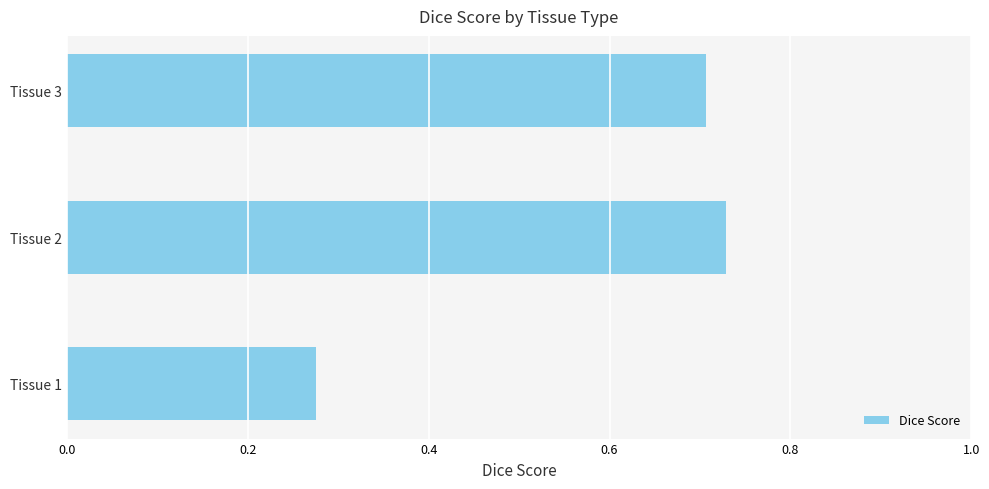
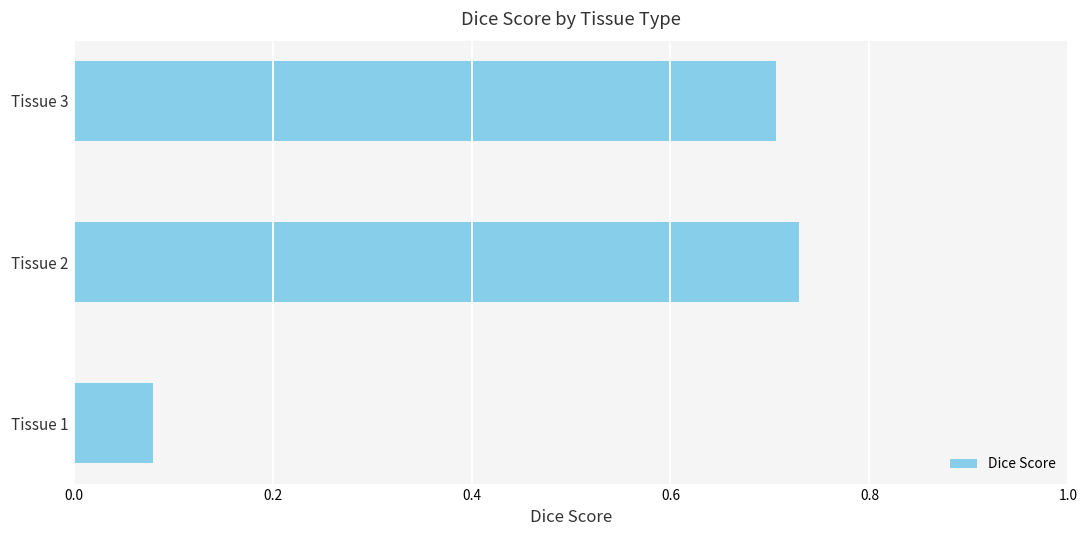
  {
    "Tissue 3": 0.71,
    "Tissue 2": 0.73,
-   "Tissue 1": 0.28
+   "Tissue 1": 0.08
  }
